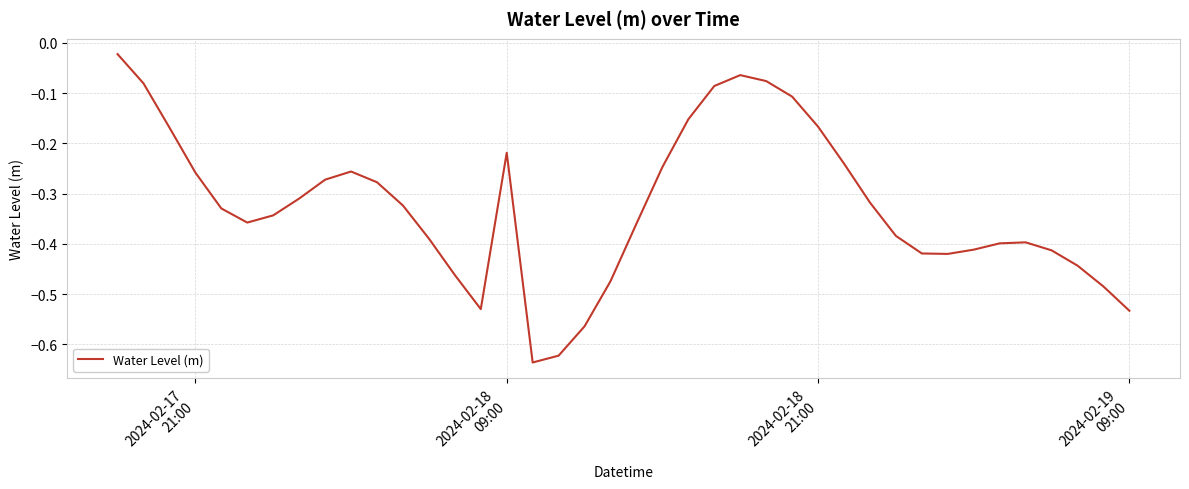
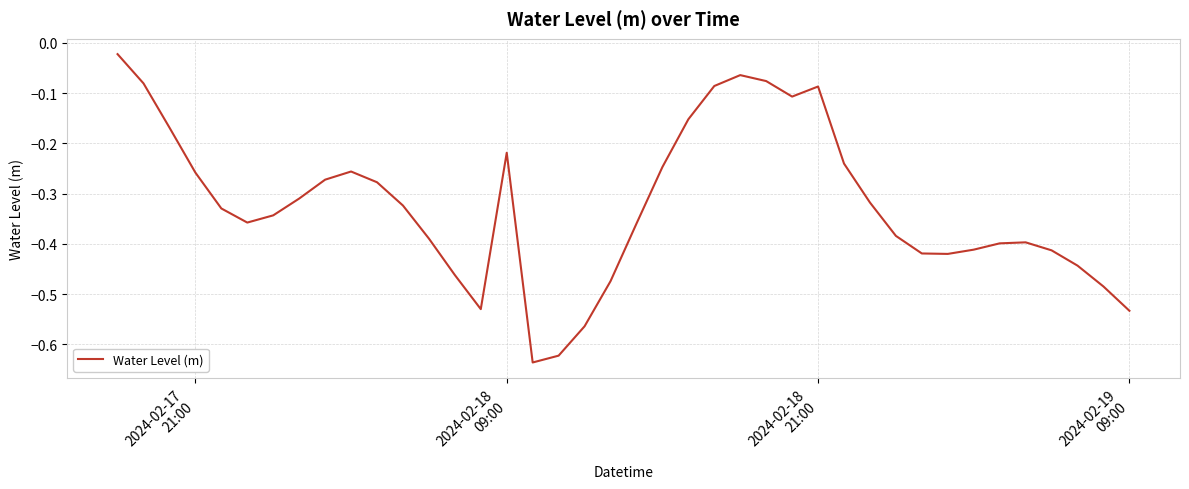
  {
    "2024-02-17 21:00": -0.26,
    "2024-02-18 09:00": -0.22,
-   "2024-02-18 21:00": -0.17,
+   "2024-02-18 21:00": -0.09,
    "2024-02-19 09:00": -0.53
  }
